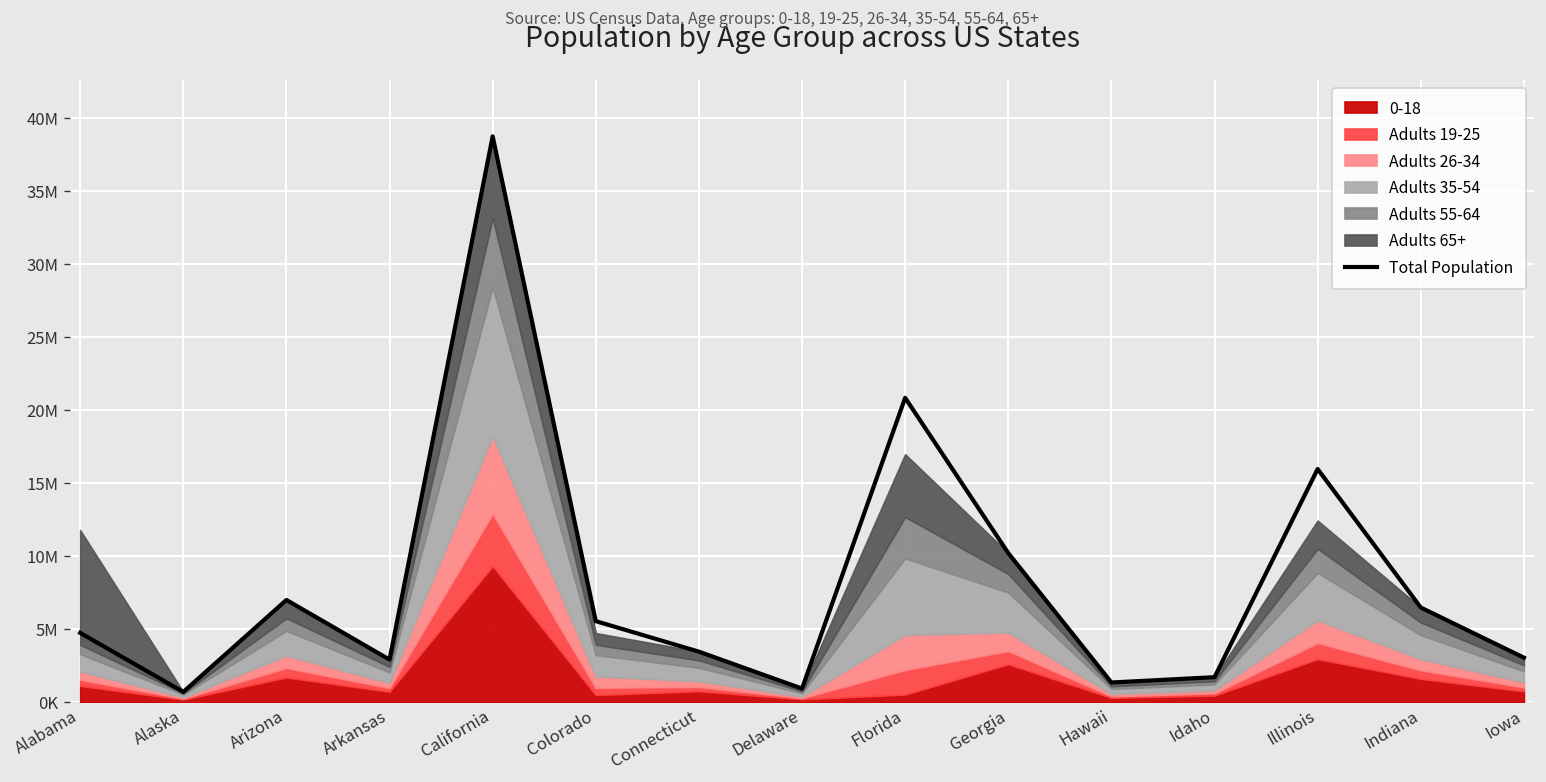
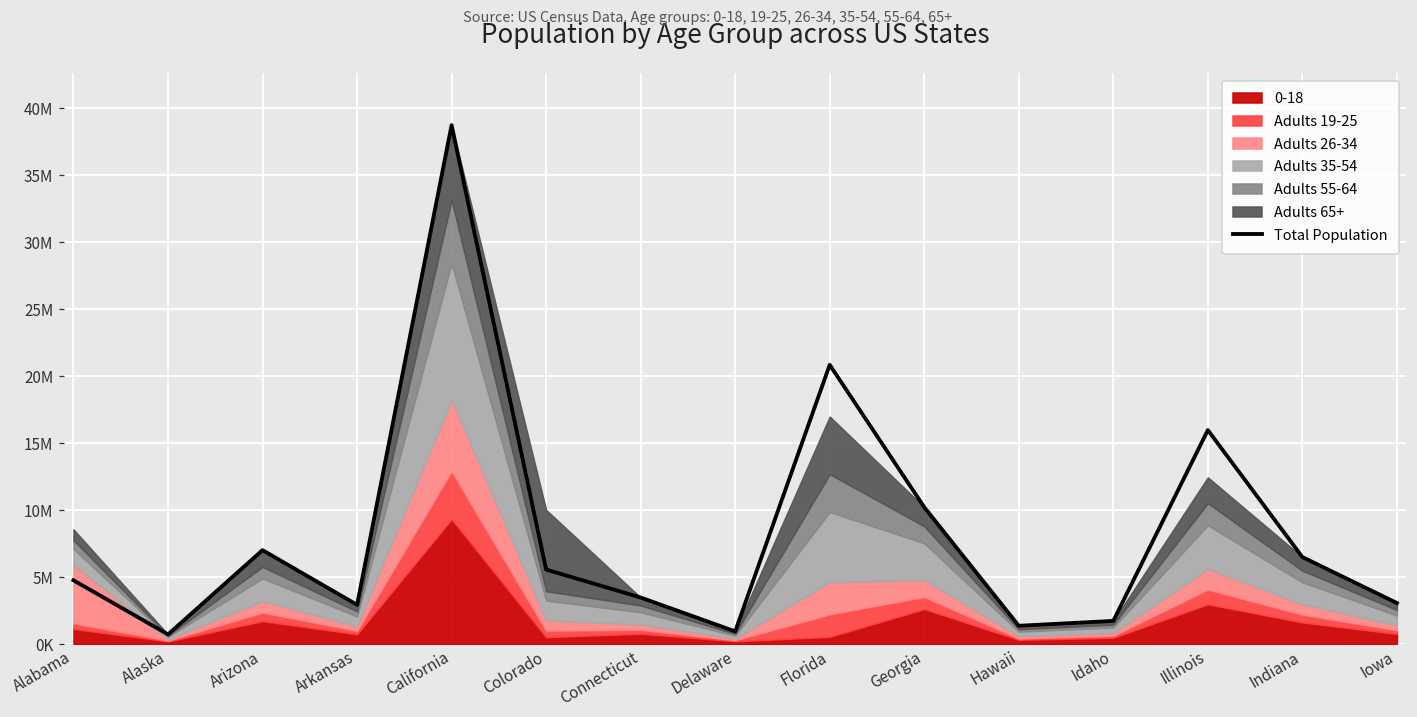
  {
    "Total Population": {
      "Alabama": 4800000,
      "Colorado": 5600000,
      "Florida": 20800000,
      "Illinois": 16000000
    },
    "0-18": {
      "Alabama": 1100000,
      "Arizona": 1700000,
      "Arkansas": 700000,
      "California": 9300000,
      "Colorado": 500000,
      "Connecticut": 800000,
      "Florida": 500000,
      "Georgia": 2600000,
      "Illinois": 3000000,
      "Indiana": 1600000,
      "Iowa": 800000
    },
    "Adults 19-25": {
      "Alabama": 400000,
      "Arizona": 600000,
      "Arkansas": 300000,
      "California": 3600000,
      "Colorado": 500000,
      "Connecticut": 300000,
      "Florida": 1700000,
      "Georgia": 900000,
      "Illinois": 1100000,
      "Indiana": 600000,
      "Iowa": 300000
    },
    "Adults 26-34": {
-     "Alabama": 600000,
+     "Alabama": 4400000,
      "Arizona": 800000,
      "Arkansas": 300000,
      "California": 5300000,
      "Colorado": 800000,
      "Connecticut": 400000,
      "Florida": 2400000,
      "Georgia": 1300000,
      "Illinois": 1500000,
      "Indiana": 800000,
      "Iowa": 400000
    },
    "Adults 65+": {
-     "Alabama": 7800000,
-     "Colorado": 800000,
+     "Alabama": 800000,
+     "Colorado": 6100000,
      "Florida": 4300000,
      "Illinois": 1900000
    }
  }
